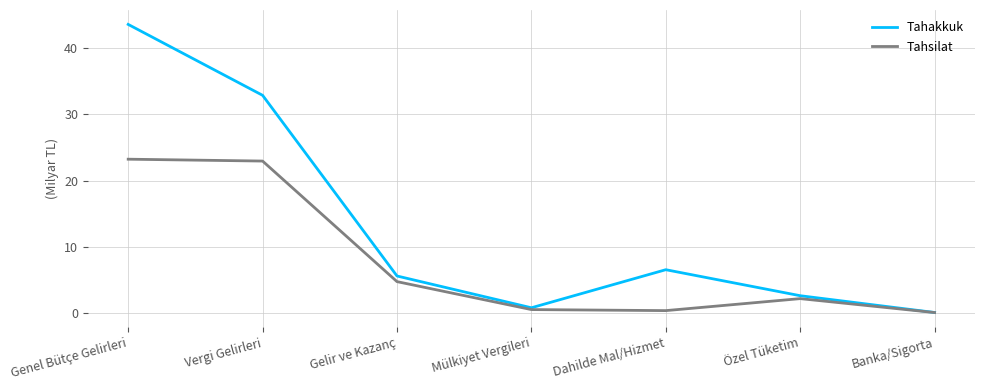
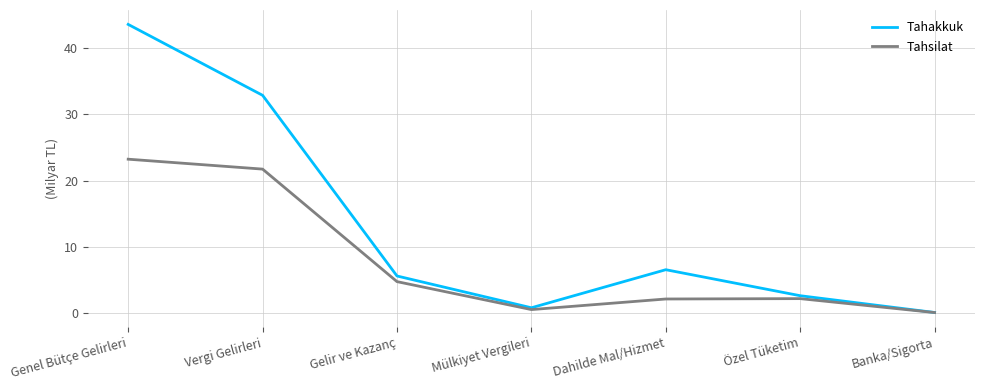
  {
    "Tahakkuk": {
      "Genel Bütçe Gelirleri": 44,
      "Vergi Gelirleri": 33,
      "Gelir ve Kazanç": 6,
      "Dahilde Mal/Hizmet": 7,
      "Özel Tüketim": 3
    },
    "Tahsilat": {
      "Genel Bütçe Gelirleri": 23,
-     "Vergi Gelirleri": 23,
+     "Vergi Gelirleri": 22,
      "Gelir ve Kazanç": 5,
-     "Dahilde Mal/Hizmet": 0,
+     "Dahilde Mal/Hizmet": 2,
      "Özel Tüketim": 2
    }
  }
